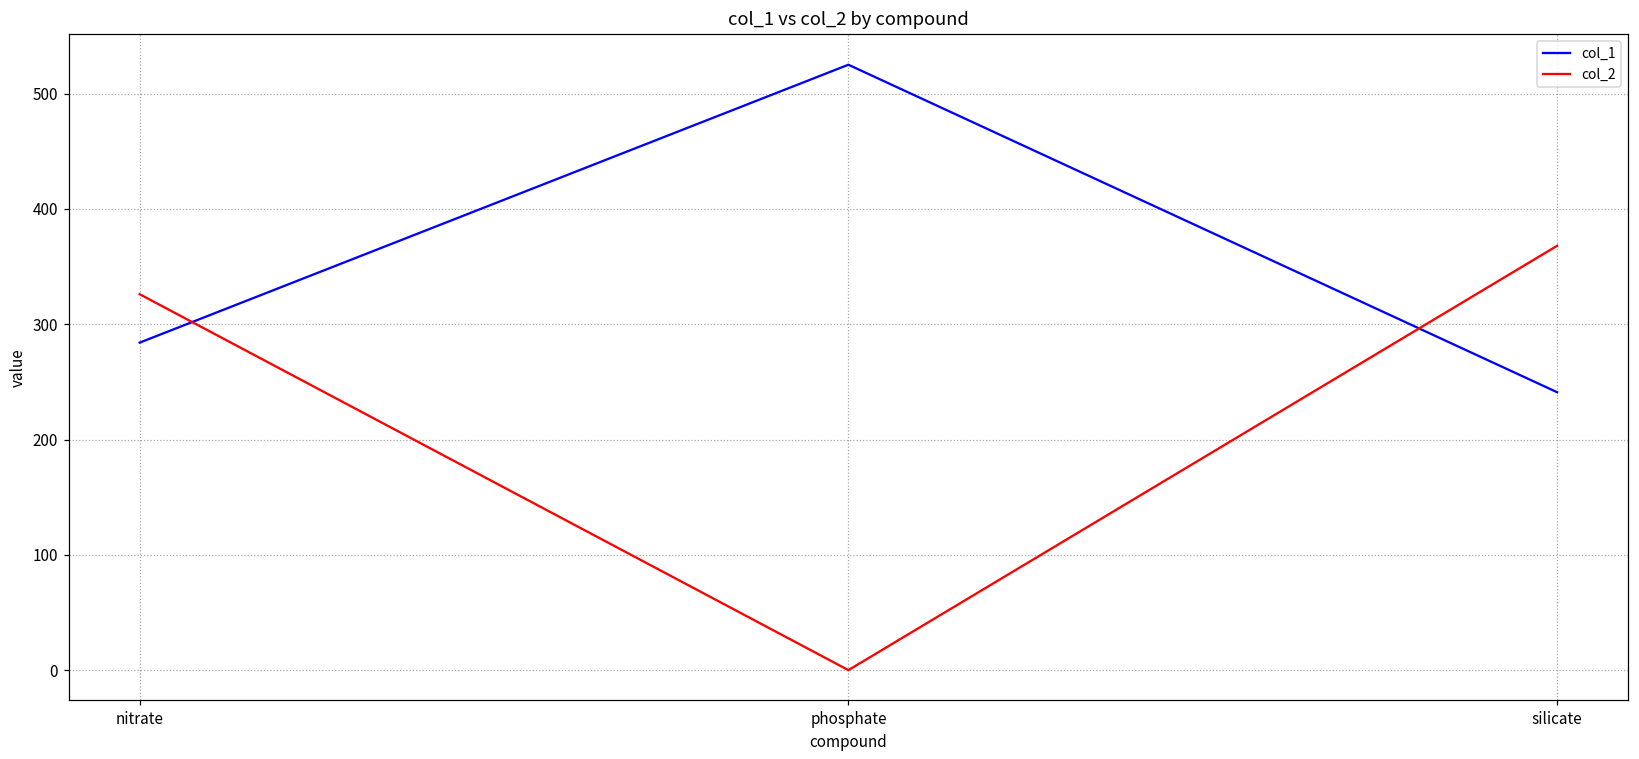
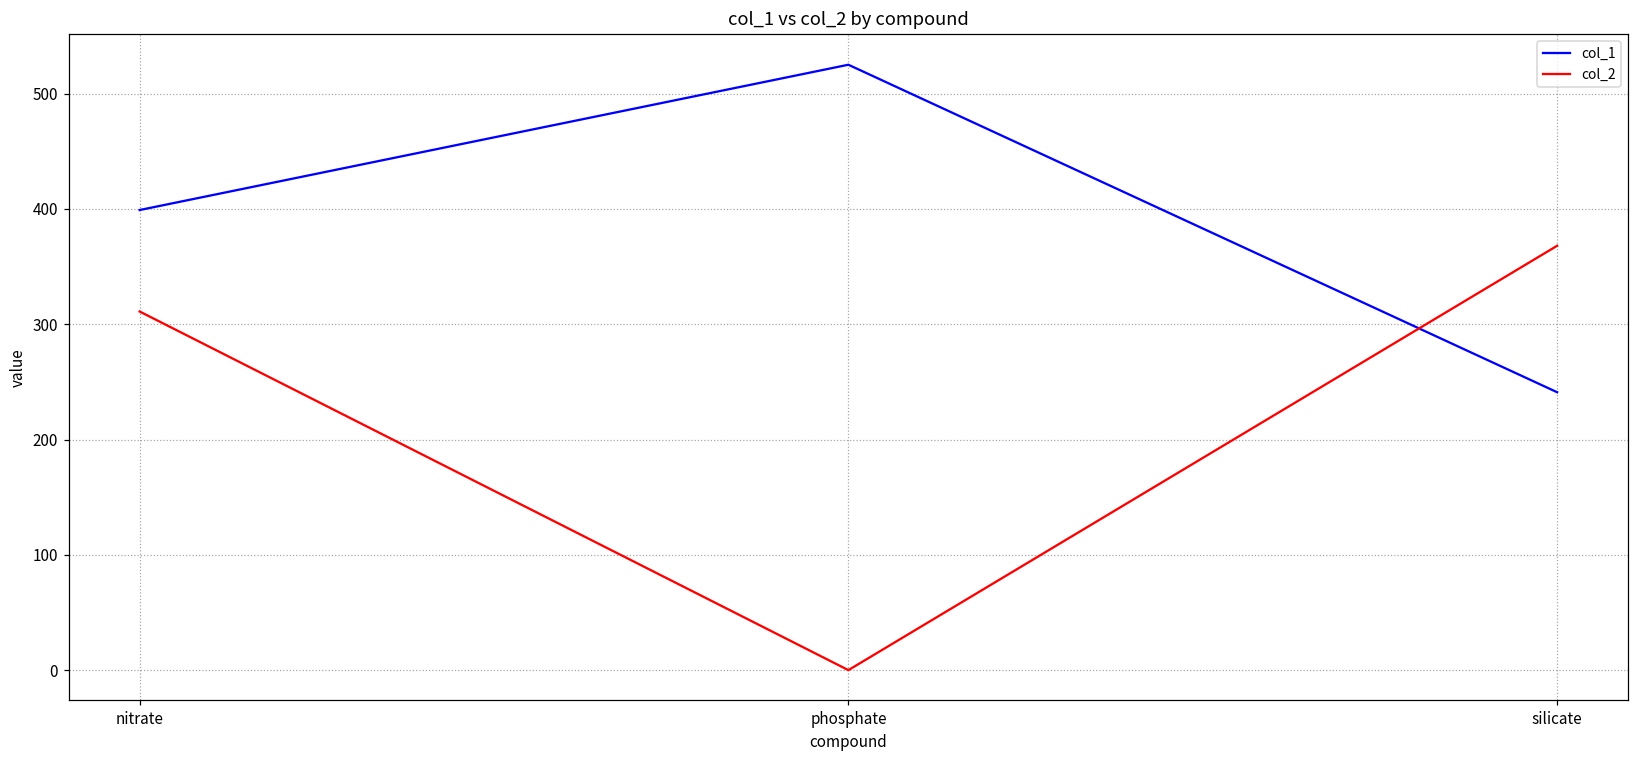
  {
    "col_1": {
-     "nitrate": 284,
+     "nitrate": 399,
      "phosphate": 525,
      "silicate": 241
    },
    "col_2": {
-     "nitrate": 326,
+     "nitrate": 311,
      "phosphate": 0,
      "silicate": 368
    }
  }
